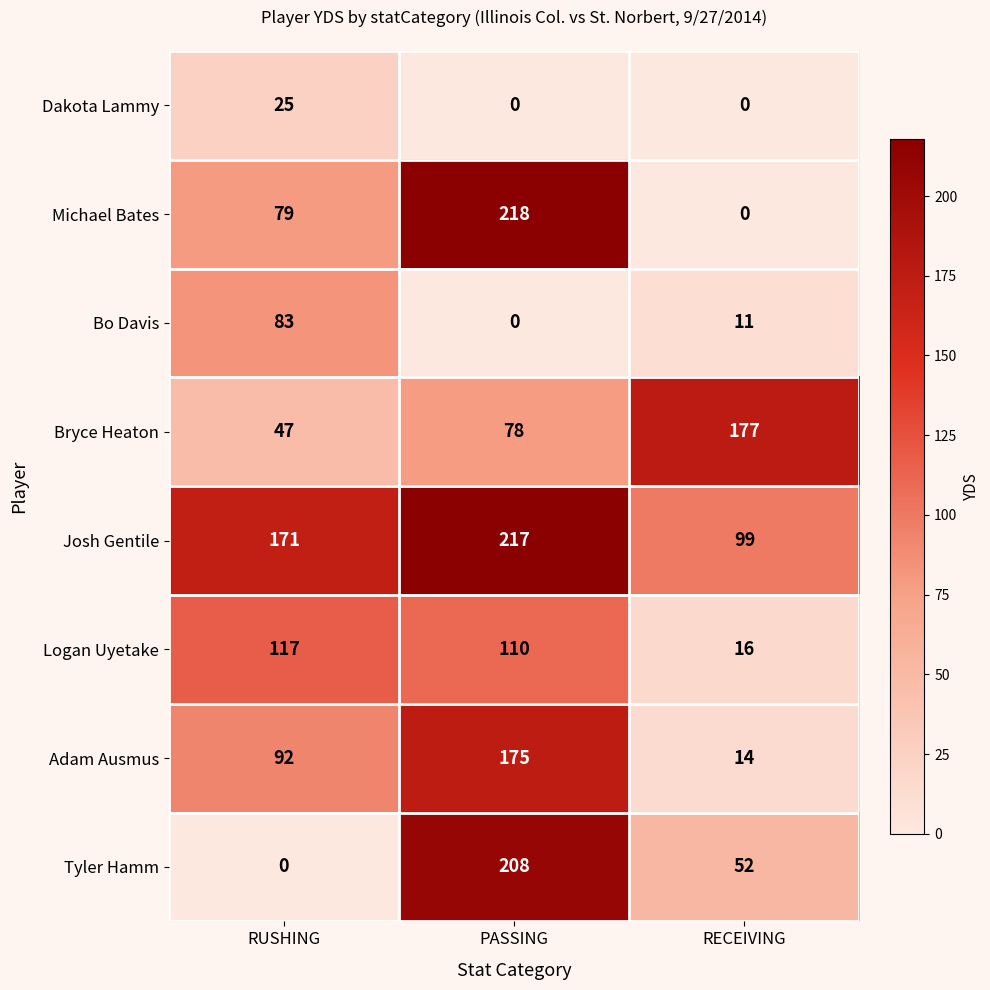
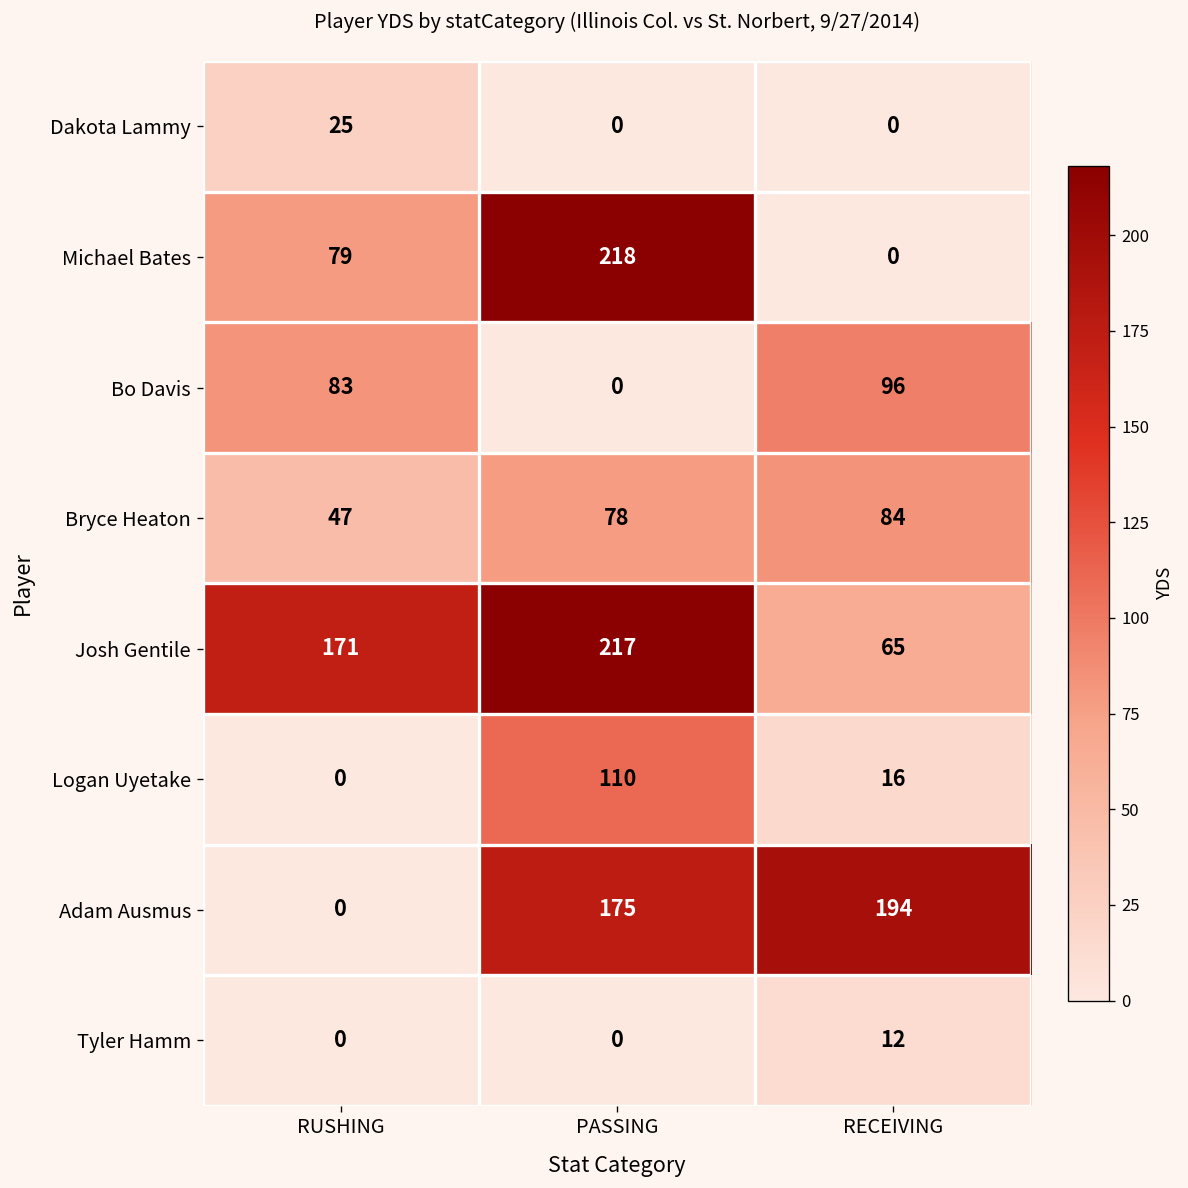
  {
    "Dakota Lammy": {
      "RUSHING": 25,
      "PASSING": 0,
      "RECEIVING": 0
    },
    "Michael Bates": {
      "RUSHING": 79,
      "PASSING": 218,
      "RECEIVING": 0
    },
    "Bo Davis": {
      "RUSHING": 83,
      "PASSING": 0,
-     "RECEIVING": 11
+     "RECEIVING": 96
    },
    "Bryce Heaton": {
      "RUSHING": 47,
      "PASSING": 78,
-     "RECEIVING": 177
+     "RECEIVING": 84
    },
    "Josh Gentile": {
      "RUSHING": 171,
      "PASSING": 217,
-     "RECEIVING": 99
+     "RECEIVING": 65
    },
    "Logan Uyetake": {
-     "RUSHING": 117,
+     "RUSHING": 0,
      "PASSING": 110,
      "RECEIVING": 16
    },
    "Adam Ausmus": {
-     "RUSHING": 92,
+     "RUSHING": 0,
      "PASSING": 175,
-     "RECEIVING": 14
+     "RECEIVING": 194
    },
    "Tyler Hamm": {
      "RUSHING": 0,
-     "PASSING": 208,
-     "RECEIVING": 52
+     "PASSING": 0,
+     "RECEIVING": 12
    }
  }
